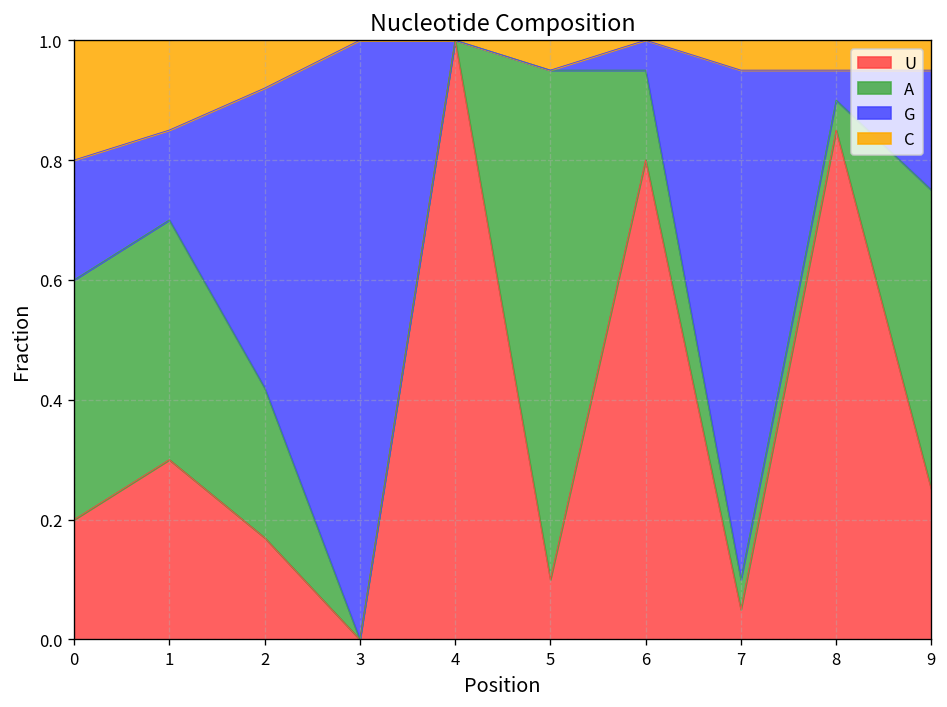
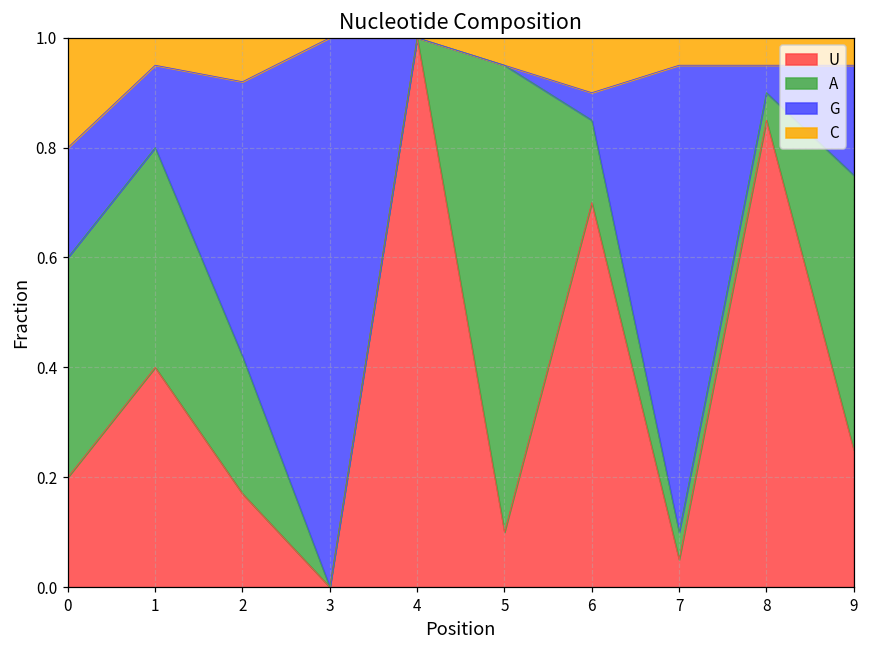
  {
    "U": {
      "0": 0.2,
-     "1": 0.3,
+     "1": 0.4,
      "2": 0.17,
      "5": 0.1,
-     "6": 0.8,
+     "6": 0.7,
      "7": 0.05,
      "8": 0.85,
      "9": 0.25
    },
    "A": {
      "0": 0.4,
      "1": 0.4,
      "2": 0.25,
      "6": 0.15,
      "7": 0.05,
      "8": 0.05,
      "9": 0.5
    },
    "G": {
      "0": 0.2,
      "1": 0.15,
      "2": 0.5,
      "6": 0.05,
      "7": 0.85,
      "8": 0.05,
      "9": 0.2
    },
    "C": {
      "0": 0.2,
      "5": 0.05,
      "7": 0.05,
      "9": 0.05
    }
  }
